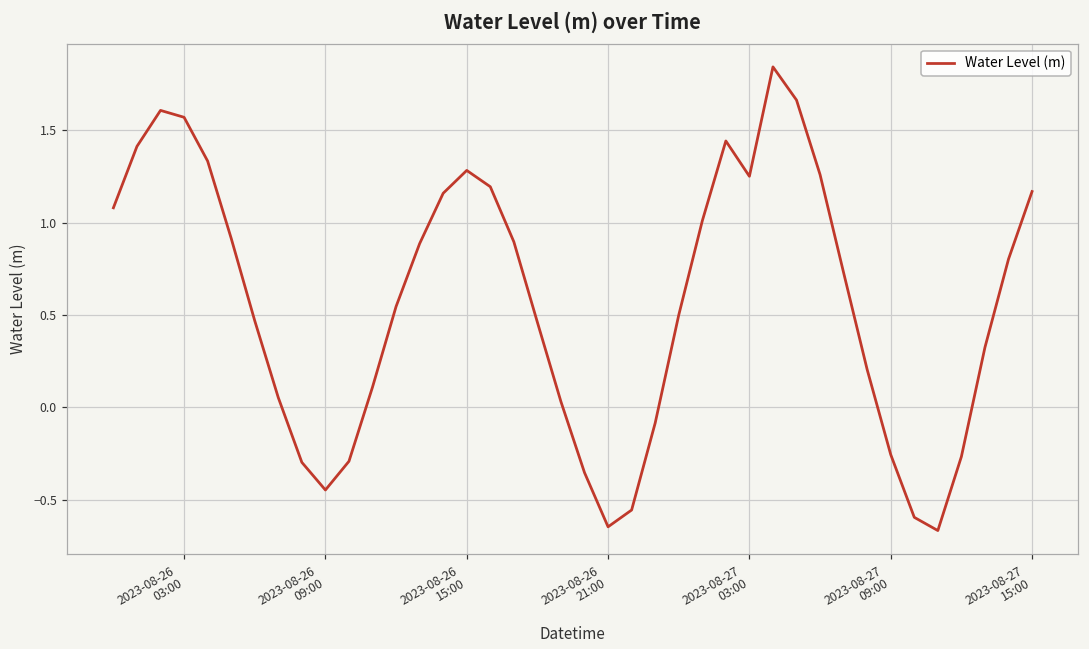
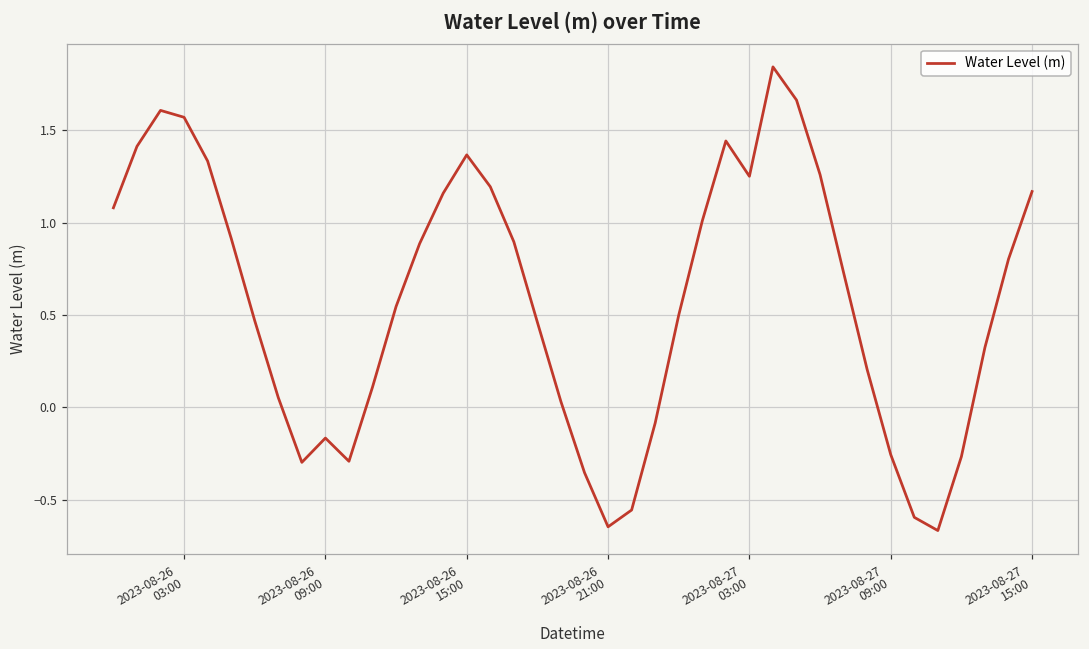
  {
    "2023-08-26 03:00": 1.57,
-   "2023-08-26 09:00": -0.45,
-   "2023-08-26 15:00": 1.28,
+   "2023-08-26 09:00": -0.17,
+   "2023-08-26 15:00": 1.37,
    "2023-08-26 21:00": -0.65,
    "2023-08-27 03:00": 1.25,
    "2023-08-27 09:00": -0.26,
    "2023-08-27 15:00": 1.17
  }
